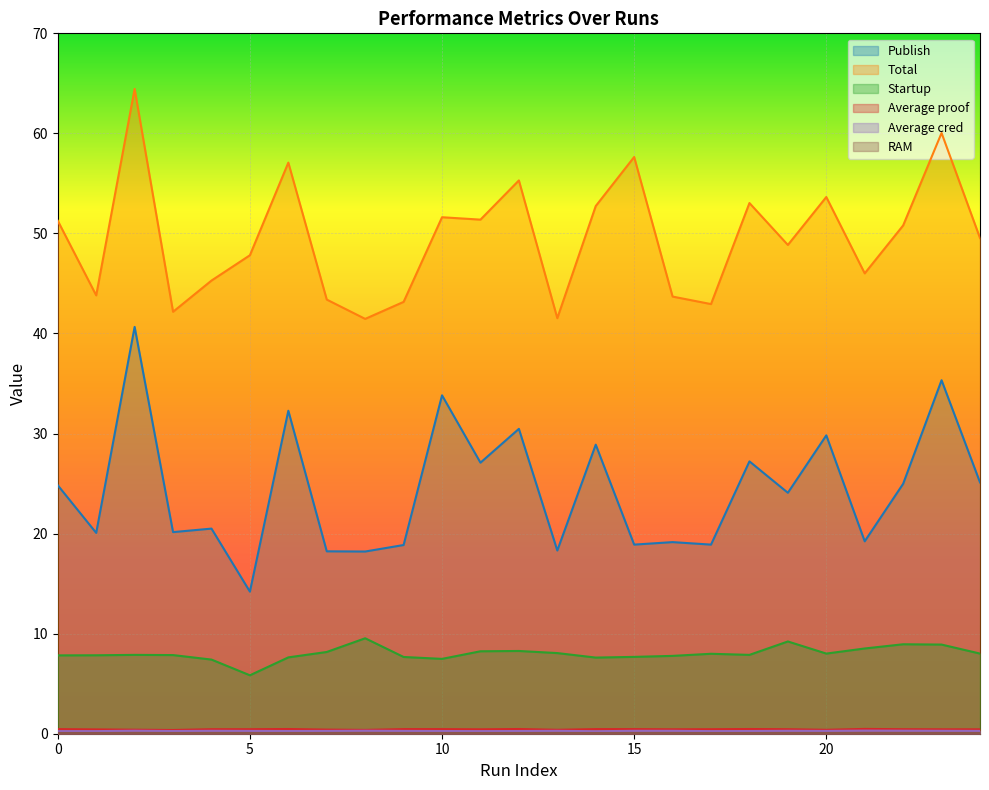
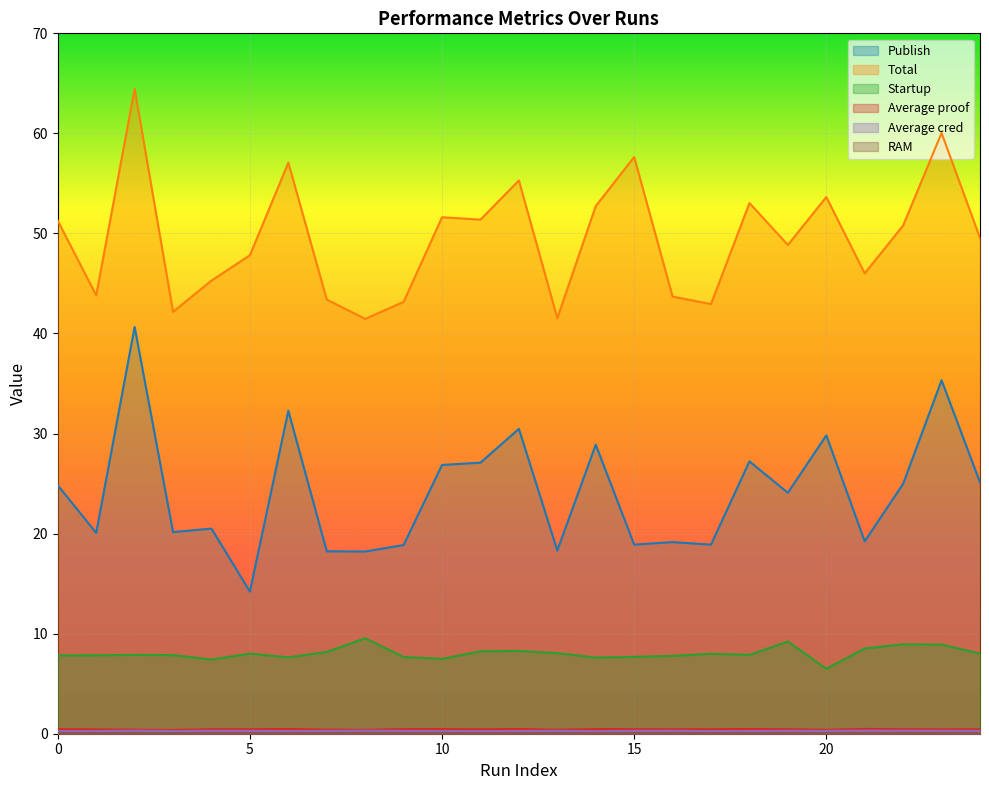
  {
    "Publish": {
      "0": 24.8,
      "5": 14.2,
-     "10": 33.8,
+     "10": 26.9,
      "15": 18.9,
      "20": 29.8
    },
    "Startup": {
      "0": 7.8,
-     "5": 5.8,
+     "5": 8.0,
      "10": 7.5,
      "15": 7.7,
-     "20": 8.0
+     "20": 6.5
    }
  }
